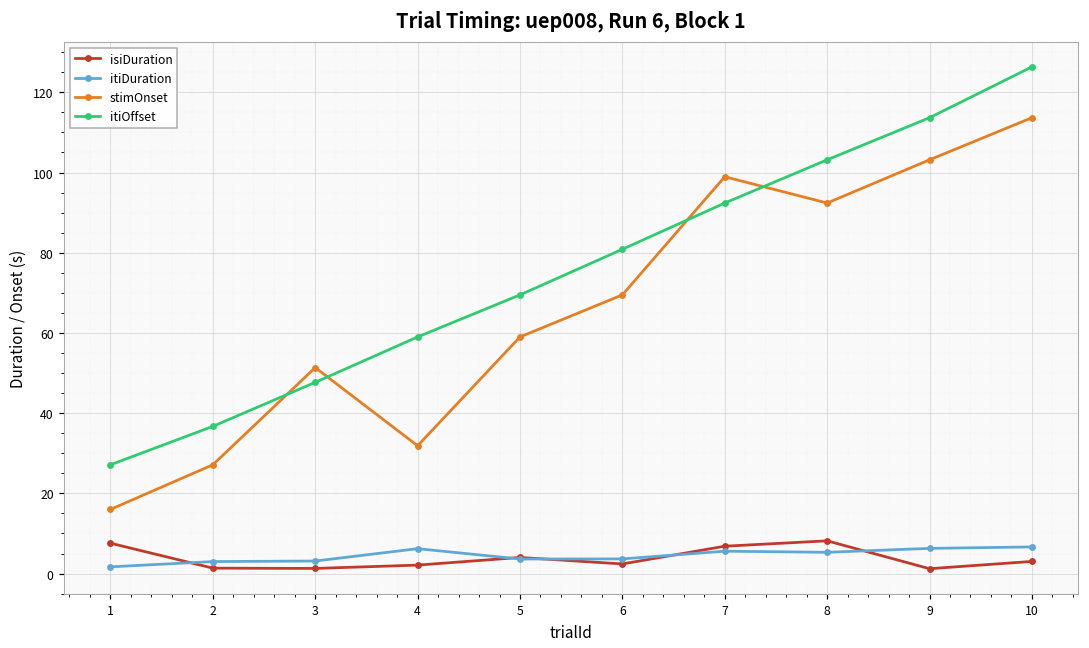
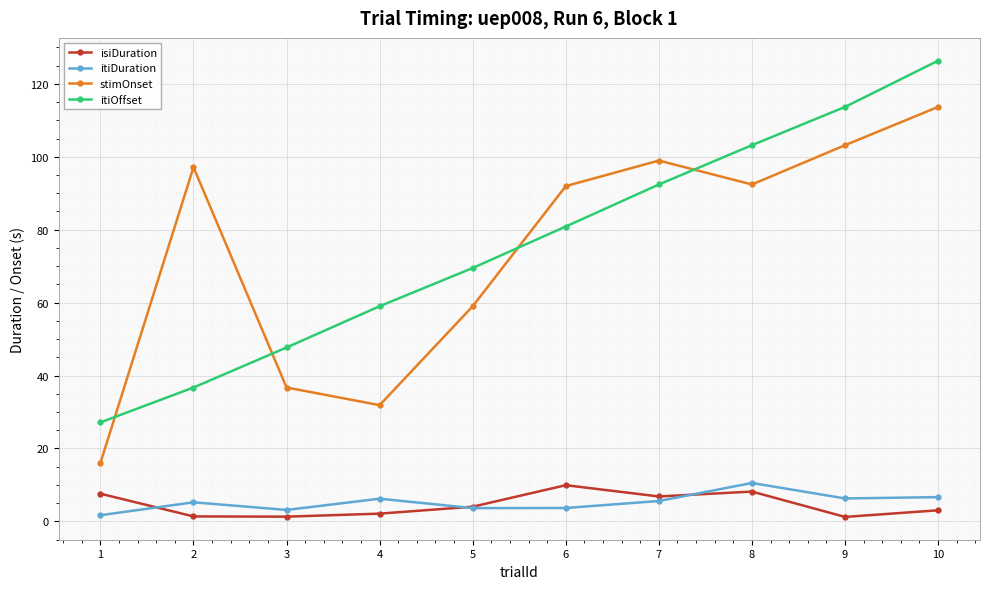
  {
    "isiDuration": {
      "1": 8,
      "2": 1,
      "3": 1,
      "4": 2,
-     "6": 2,
+     "6": 10,
      "7": 7,
      "8": 8,
      "9": 1,
      "10": 3
    },
    "itiDuration": {
      "1": 2,
-     "2": 3,
+     "2": 5,
      "3": 3,
      "4": 6,
      "6": 4,
      "7": 6,
-     "8": 5,
+     "8": 11,
      "9": 6,
      "10": 7
    },
    "stimOnset": {
      "1": 16,
-     "2": 27,
-     "3": 51,
+     "2": 97,
+     "3": 37,
      "4": 32,
      "5": 59,
-     "6": 69,
+     "6": 92,
      "7": 99,
      "8": 92,
      "9": 103,
      "10": 114
    },
    "itiOffset": {
      "1": 27,
      "2": 37,
      "3": 48,
      "4": 59,
      "5": 69,
      "6": 81,
      "7": 92,
      "8": 103,
      "9": 114,
      "10": 126
    }
  }
